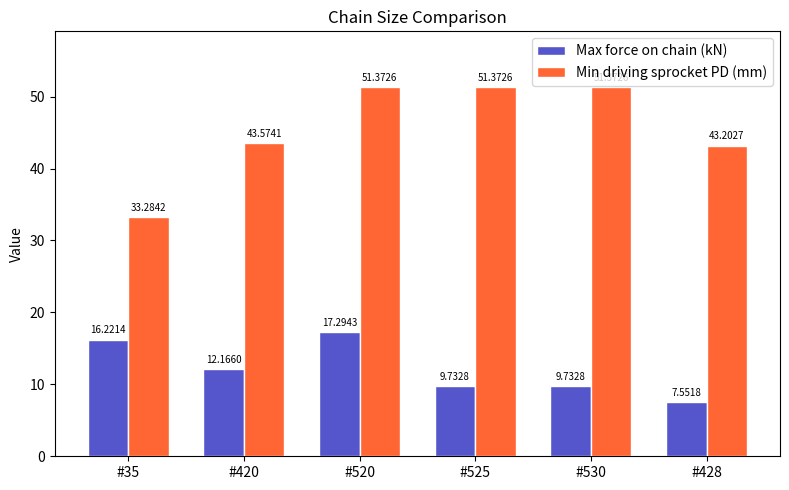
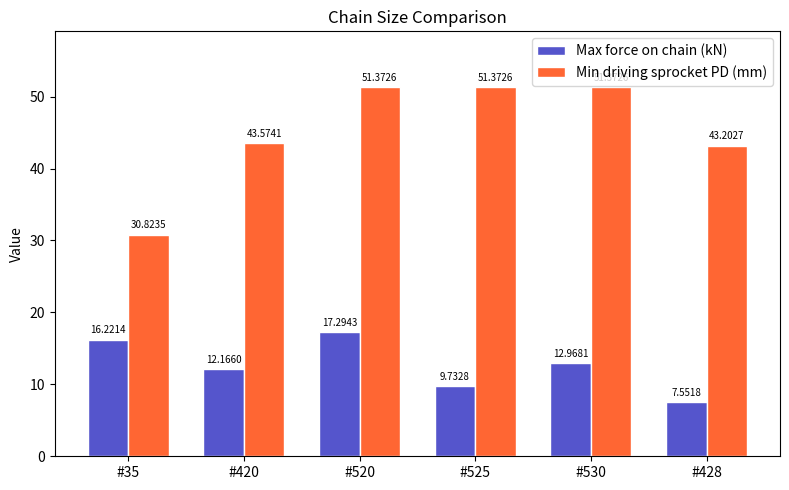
  {
    "Max force on chain (kN)": {
      "#35": 16.2214,
      "#420": 12.1660,
      "#520": 17.2943,
      "#525": 9.7328,
-     "#530": 9.7328,
+     "#530": 12.9681,
      "#428": 7.5518
    },
    "Min driving sprocket PD (mm)": {
-     "#35": 33.2842,
+     "#35": 30.8235,
      "#420": 43.5741,
      "#520": 51.3726,
      "#525": 51.3726,
      "#428": 43.2027
    }
  }
